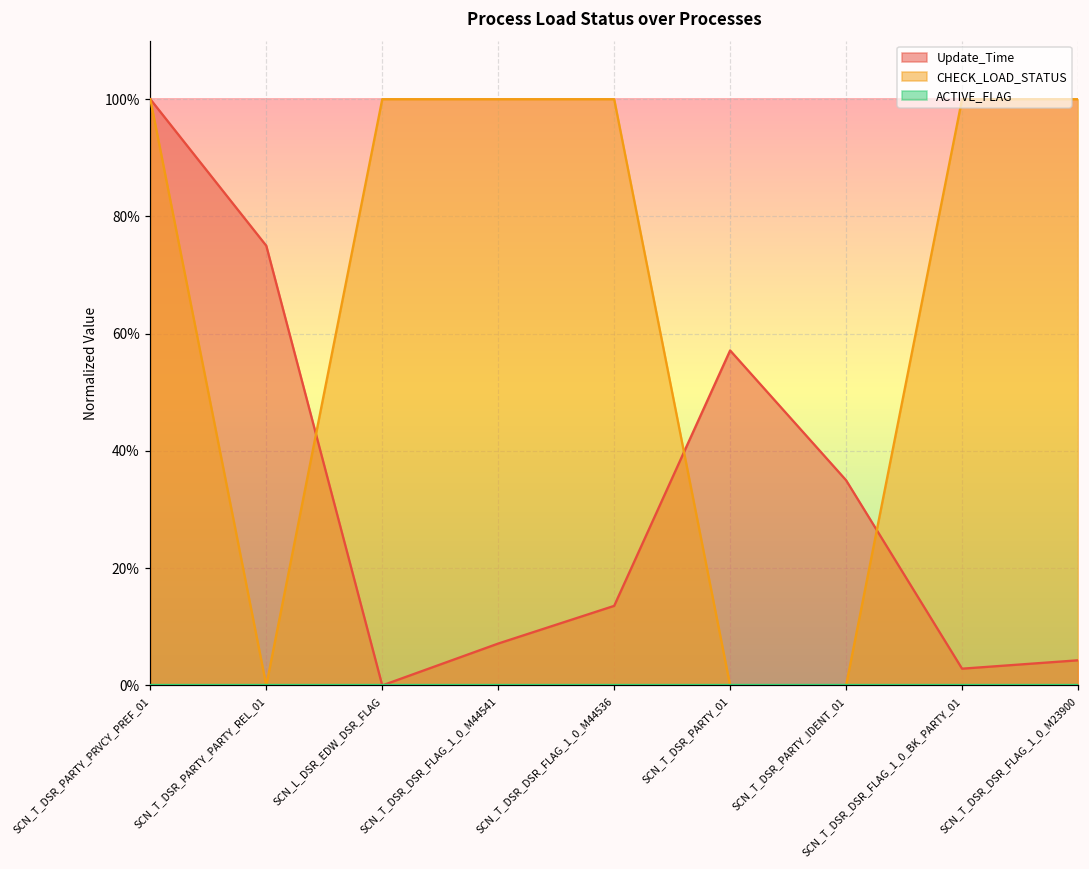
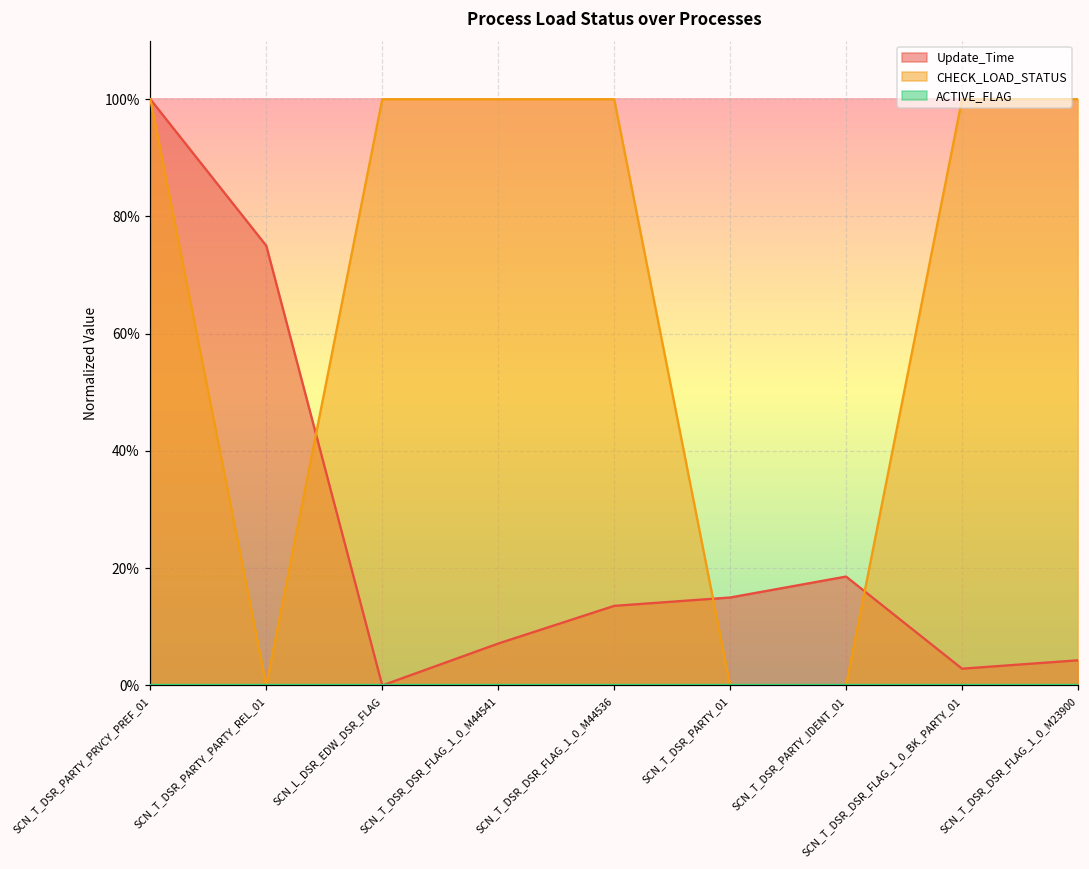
  {
    "Update_Time": {
      "SCN_T_DSR_PARTY_PARTY_REL_01": "75%",
      "SCN_T_DSR_DSR_FLAG_1_0_M44541": "7%",
      "SCN_T_DSR_DSR_FLAG_1_0_M44536": "14%",
-     "SCN_T_DSR_PARTY_01": "57%",
-     "SCN_T_DSR_PARTY_IDENT_01": "35%",
+     "SCN_T_DSR_PARTY_01": "15%",
+     "SCN_T_DSR_PARTY_IDENT_01": "19%",
      "SCN_T_DSR_DSR_FLAG_1_0_BK_PARTY_01": "3%",
      "SCN_T_DSR_DSR_FLAG_1_0_M23900": "4%"
    },
    "CHECK_LOAD_STATUS": {
      "SCN_L_DSR_EDW_DSR_FLAG": "100%",
      "SCN_T_DSR_DSR_FLAG_1_0_M44541": "100%",
      "SCN_T_DSR_DSR_FLAG_1_0_M44536": "100%",
      "SCN_T_DSR_DSR_FLAG_1_0_M23900": "100%"
    },
    "ACTIVE_FLAG": {
      "SCN_T_DSR_PARTY_PRVCY_PREF_01": "0%",
      "SCN_T_DSR_DSR_FLAG_1_0_M44541": "0%",
      "SCN_T_DSR_DSR_FLAG_1_0_M44536": "0%",
      "SCN_T_DSR_DSR_FLAG_1_0_BK_PARTY_01": "0%",
      "SCN_T_DSR_DSR_FLAG_1_0_M23900": "0%"
    }
  }
